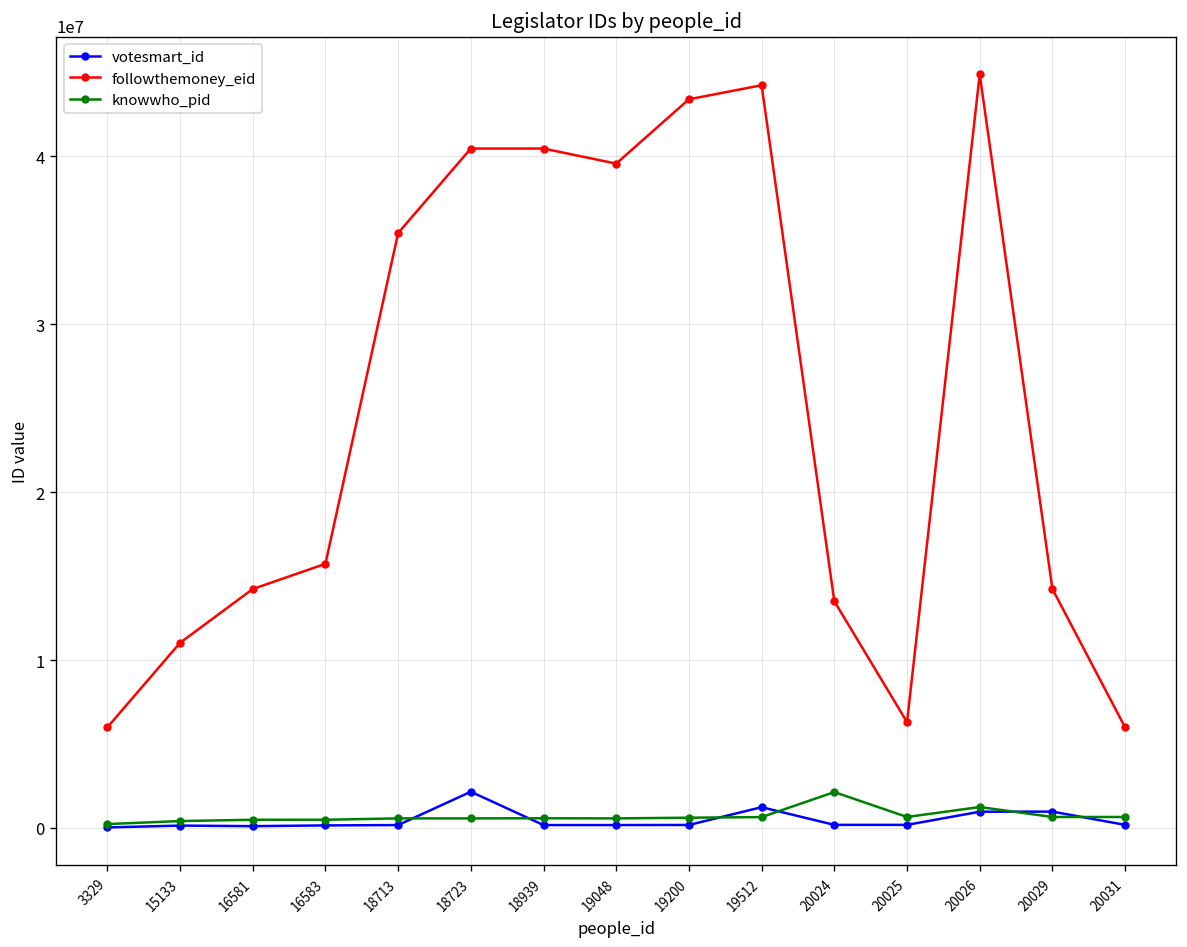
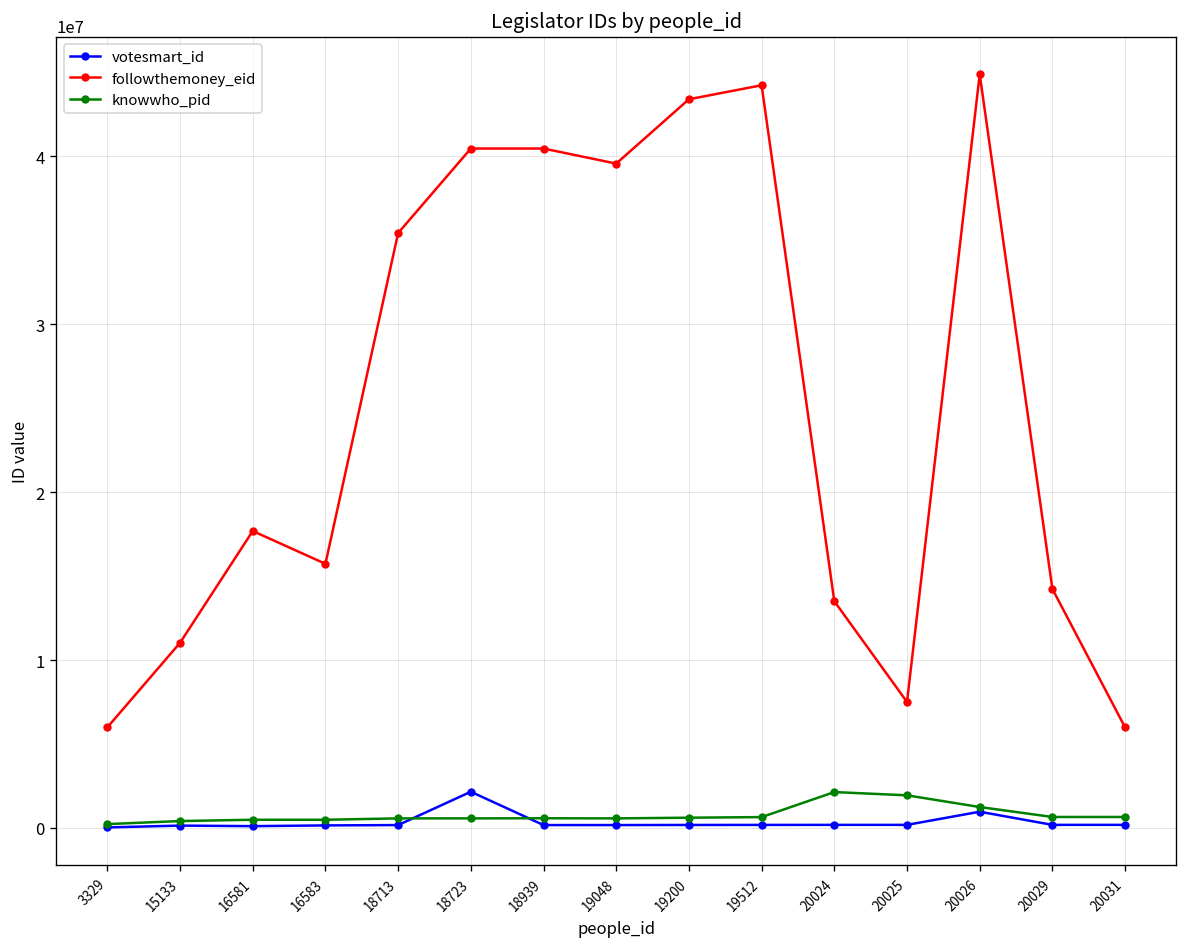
  {
    "votesmart_id": {
      "3329": 0,
      "15133": 100000,
      "16581": 100000,
      "16583": 100000,
      "18713": 200000,
      "18723": 2200000,
      "18939": 200000,
      "19048": 200000,
      "19200": 200000,
-     "19512": 1200000,
+     "19512": 200000,
      "20024": 200000,
      "20025": 200000,
      "20026": 1000000,
-     "20029": 1000000,
+     "20029": 200000,
      "20031": 200000
    },
    "followthemoney_eid": {
      "3329": 6000000,
      "15133": 11000000,
-     "16581": 14200000,
+     "16581": 17700000,
      "16583": 15700000,
      "18713": 35400000,
      "18723": 40500000,
      "18939": 40500000,
      "19048": 39600000,
      "19200": 43400000,
      "19512": 44200000,
      "20024": 13500000,
-     "20025": 6300000,
+     "20025": 7500000,
      "20026": 44900000,
      "20029": 14200000,
      "20031": 6000000
    },
    "knowwho_pid": {
      "3329": 200000,
      "15133": 400000,
      "16581": 500000,
      "16583": 500000,
      "18713": 600000,
      "18723": 600000,
      "18939": 600000,
      "19048": 600000,
      "19200": 600000,
      "19512": 600000,
      "20024": 2100000,
-     "20025": 700000,
+     "20025": 1900000,
      "20026": 1200000,
      "20029": 700000,
      "20031": 700000
    }
  }
